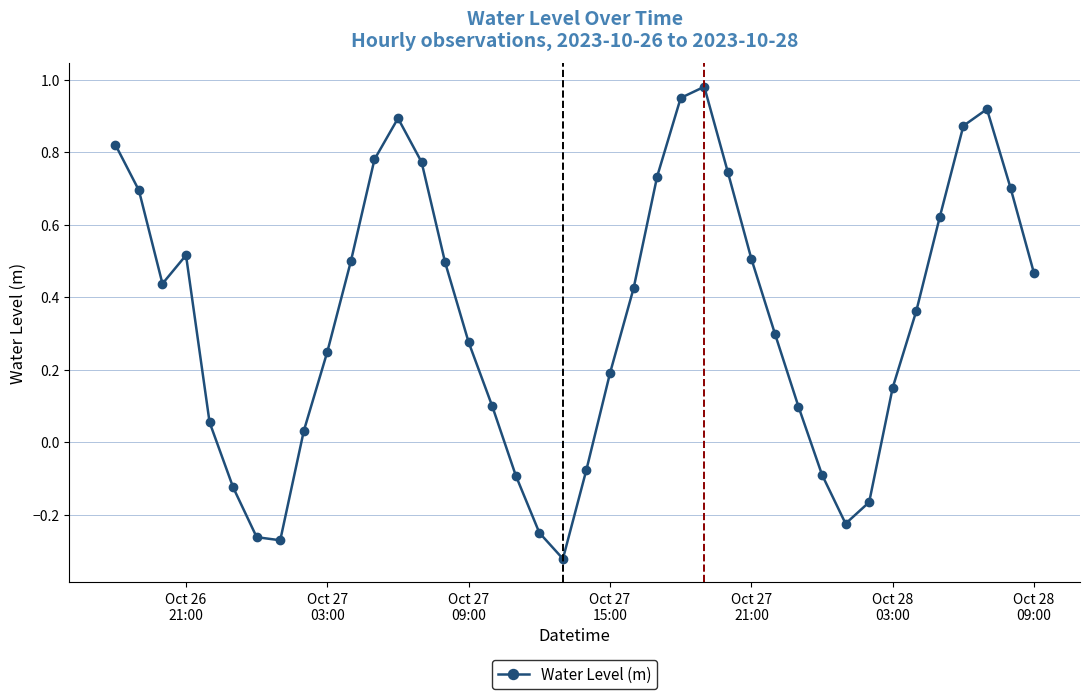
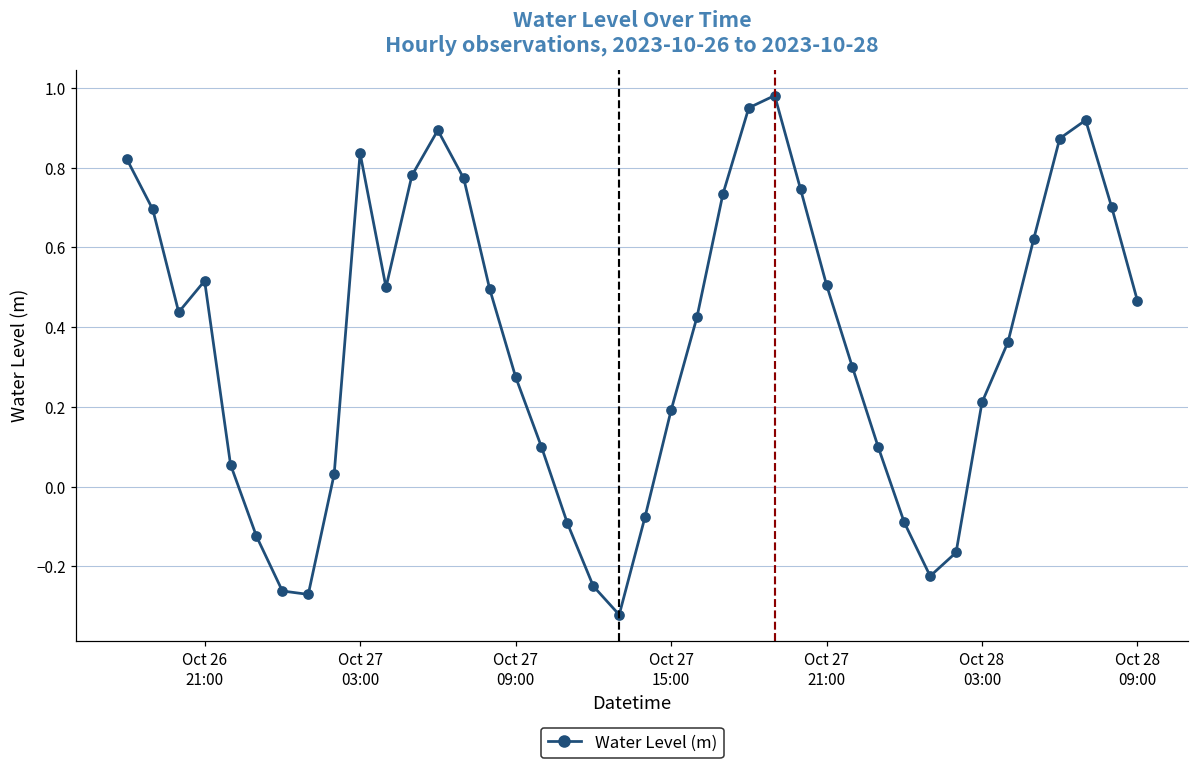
  {
    "Oct 26 21:00": 0.52,
-   "Oct 27 03:00": 0.25,
+   "Oct 27 03:00": 0.84,
    "Oct 27 09:00": 0.28,
    "Oct 27 15:00": 0.19,
    "Oct 27 21:00": 0.51,
-   "Oct 28 03:00": 0.15,
+   "Oct 28 03:00": 0.21,
    "Oct 28 09:00": 0.47
  }
